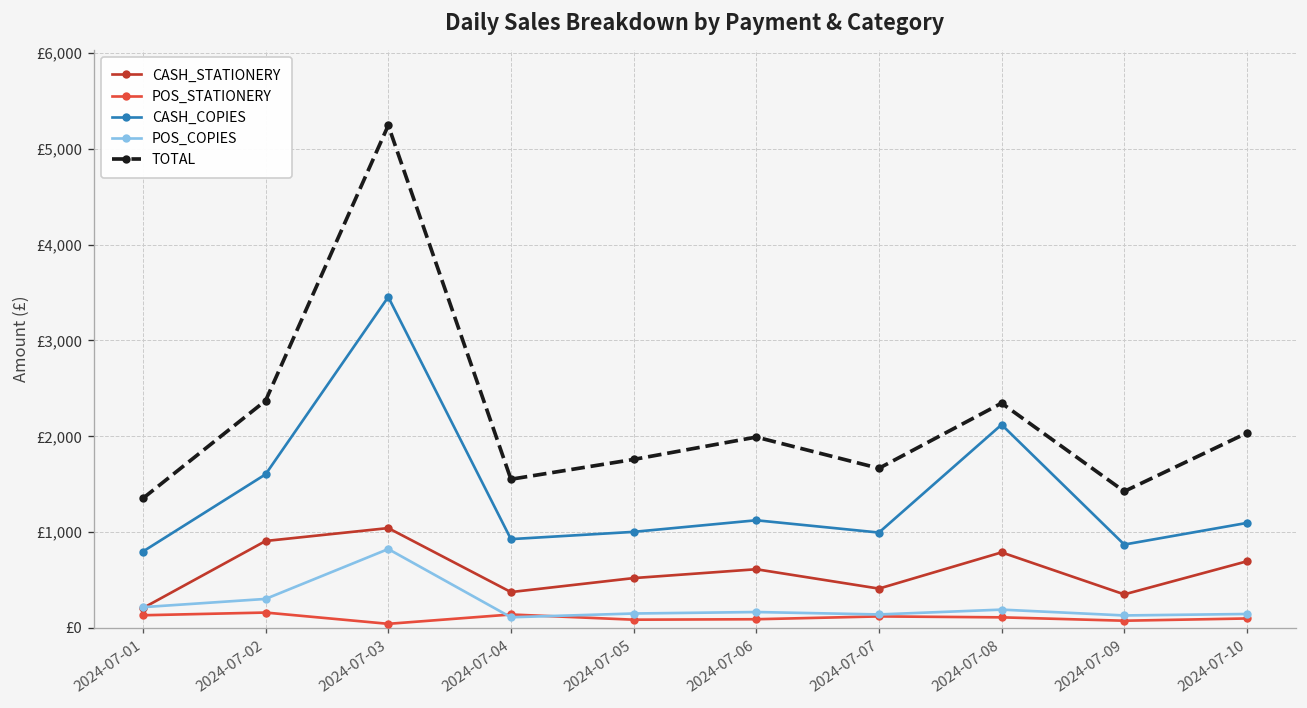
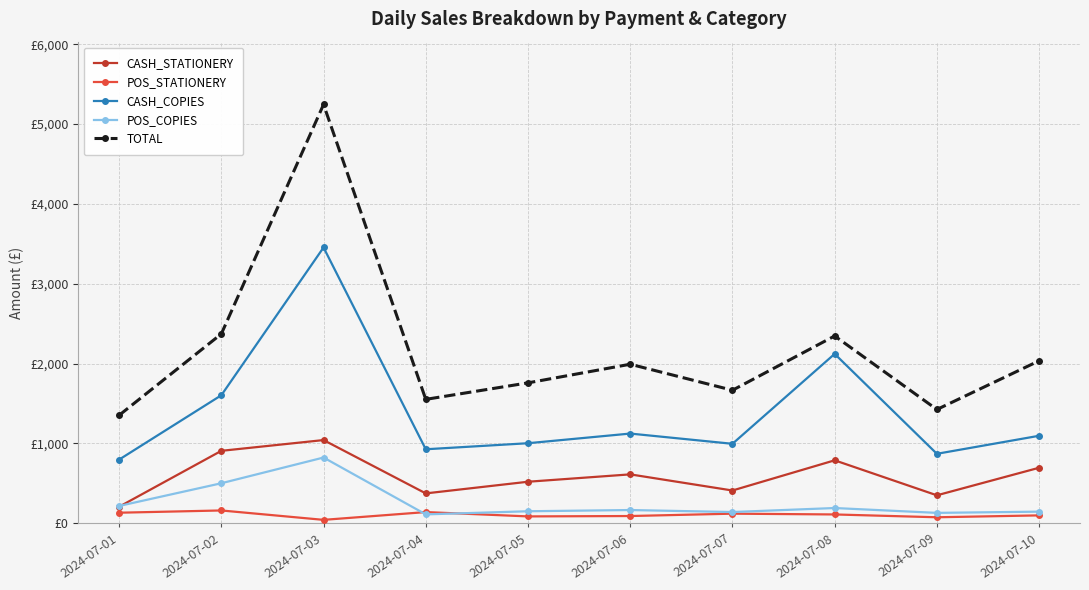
  {
    "CASH_COPIES": {
      "2024-07-01": "£800",
      "2024-07-02": "£1,600",
      "2024-07-03": "£3,500",
      "2024-07-04": "£900",
      "2024-07-05": "£1,000",
      "2024-07-06": "£1,100",
      "2024-07-07": "£1,000",
      "2024-07-08": "£2,100",
      "2024-07-09": "£900",
      "2024-07-10": "£1,100"
    },
    "POS_COPIES": {
-     "2024-07-02": "£300",
+     "2024-07-02": "£500",
      "2024-07-03": "£800",
      "2024-07-05": "£200",
      "2024-07-06": "£200",
      "2024-07-08": "£200",
      "2024-07-09": "£100",
      "2024-07-10": "£100"
    },
    "TOTAL": {
      "2024-07-01": "£1,400",
      "2024-07-02": "£2,400",
      "2024-07-03": "£5,200",
      "2024-07-04": "£1,600",
      "2024-07-05": "£1,800",
      "2024-07-06": "£2,000",
      "2024-07-07": "£1,700",
      "2024-07-08": "£2,300",
      "2024-07-09": "£1,400",
      "2024-07-10": "£2,000"
    }
  }
